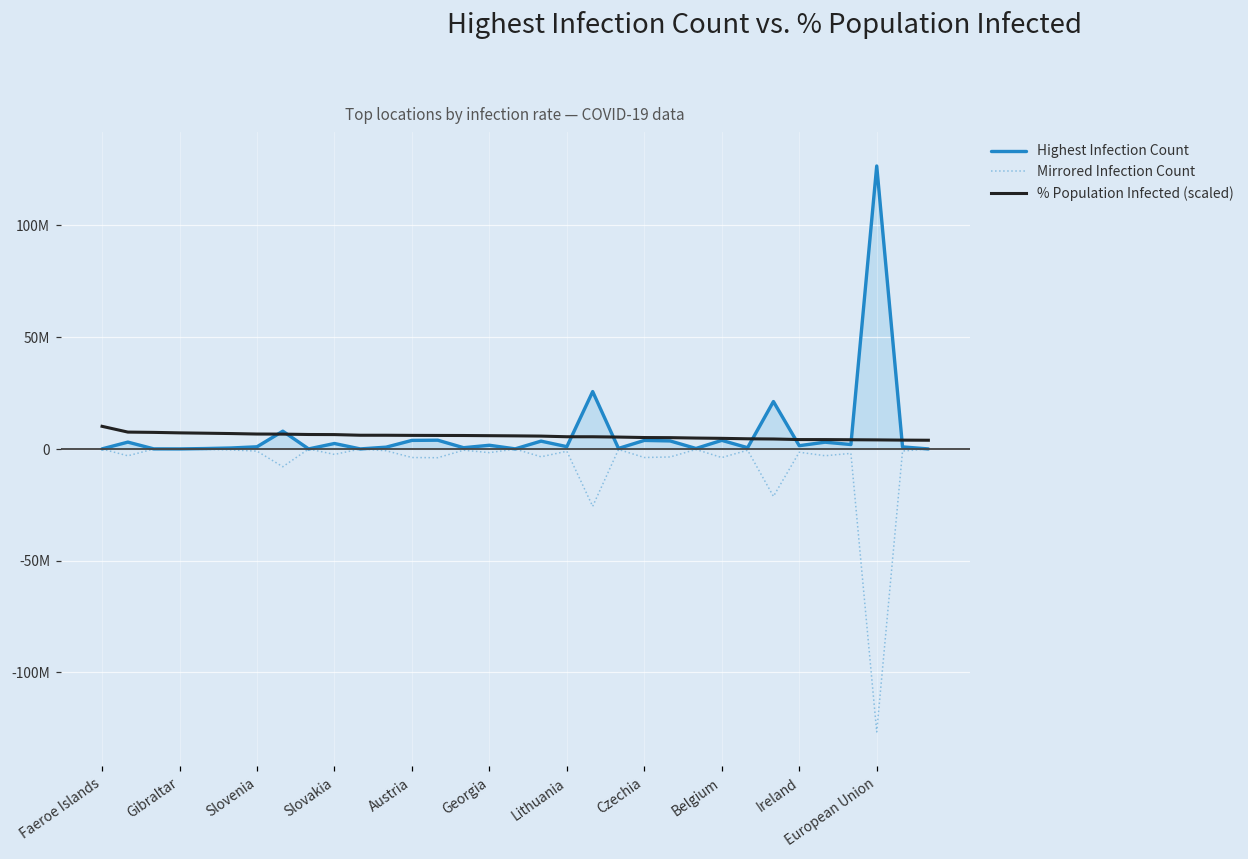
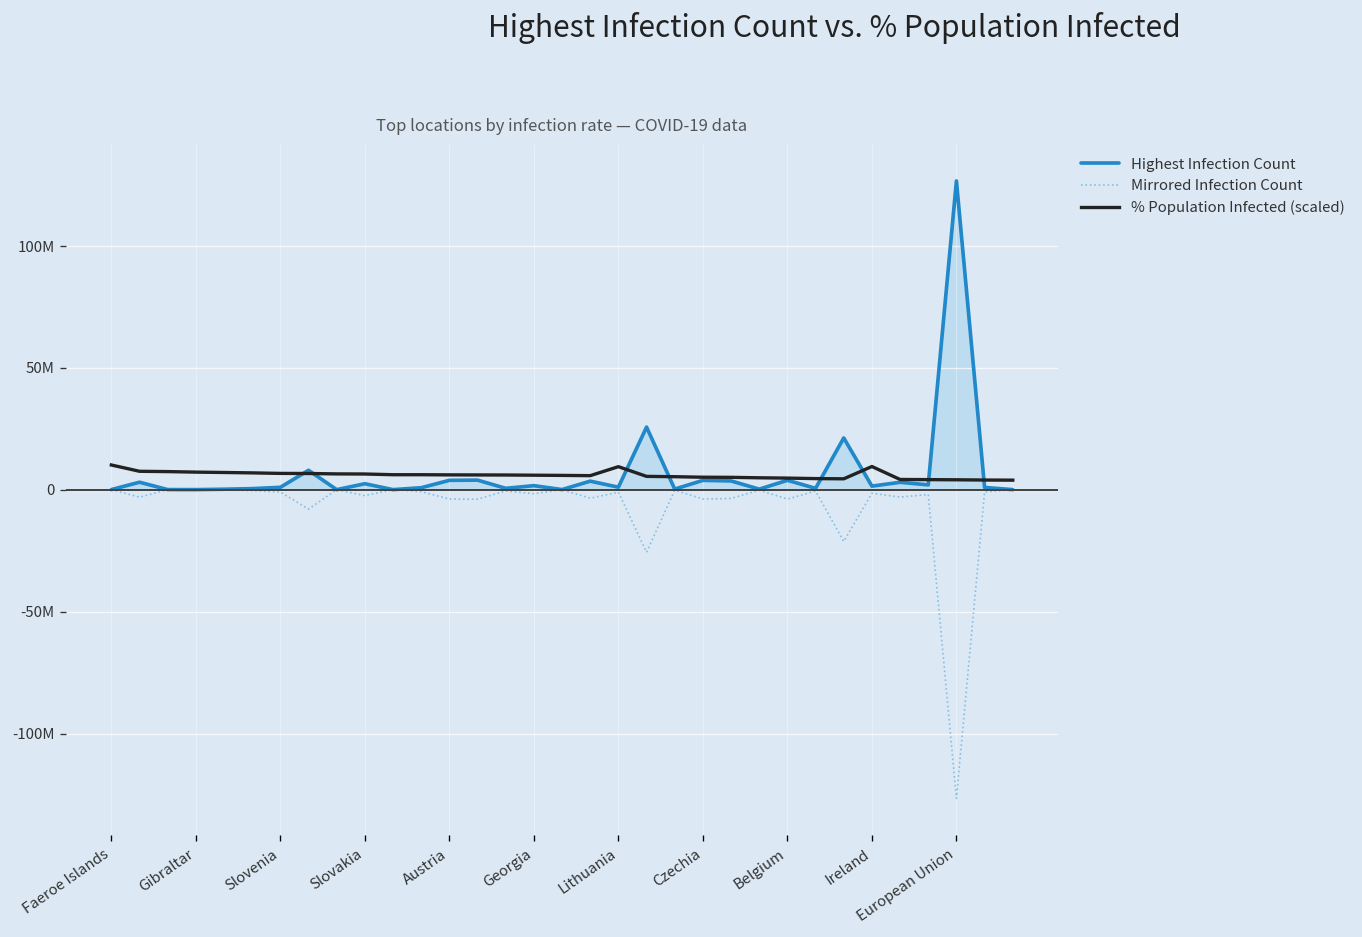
  {
    "% Population Infected (scaled)": {
      "Faeroe Islands": 10000000,
      "Gibraltar": 7000000,
      "Slovenia": 7000000,
      "Slovakia": 6000000,
      "Austria": 6000000,
      "Georgia": 6000000,
-     "Lithuania": 5000000,
+     "Lithuania": 9000000,
      "Czechia": 5000000,
-     "Ireland": 4000000,
+     "Ireland": 9000000,
      "European Union": 4000000
    }
  }
